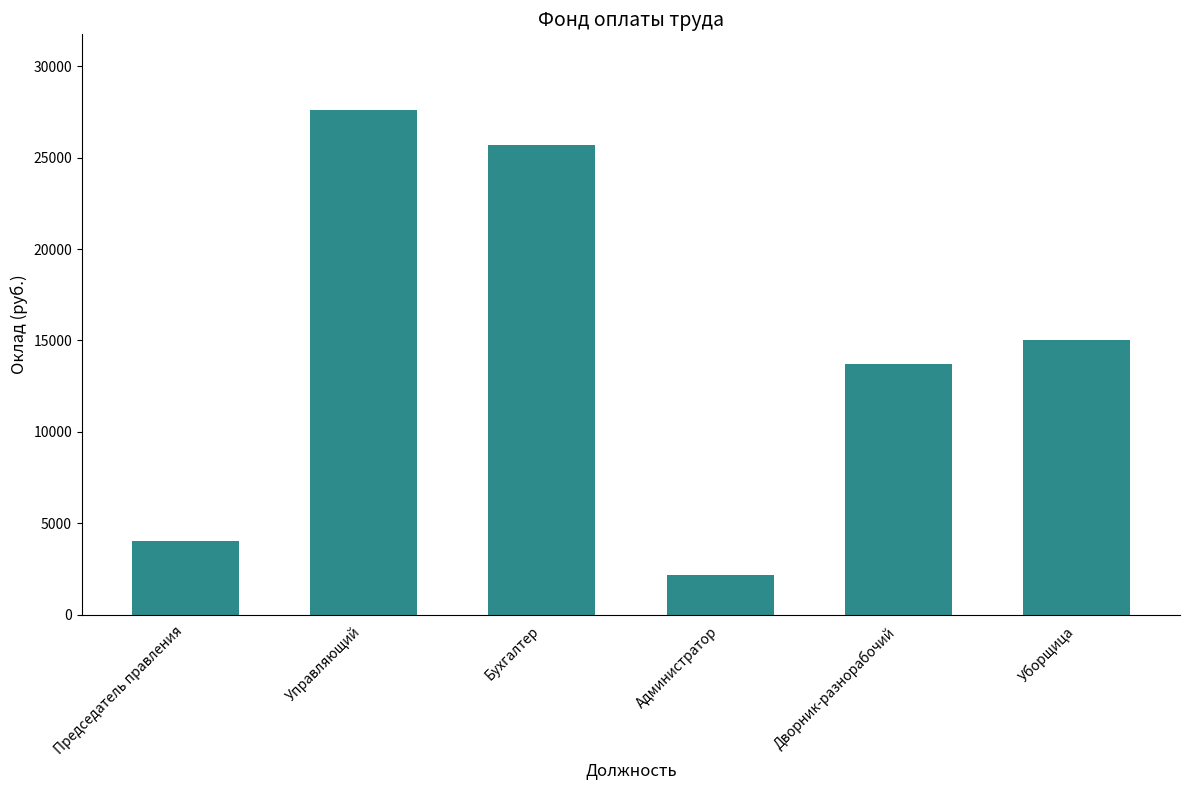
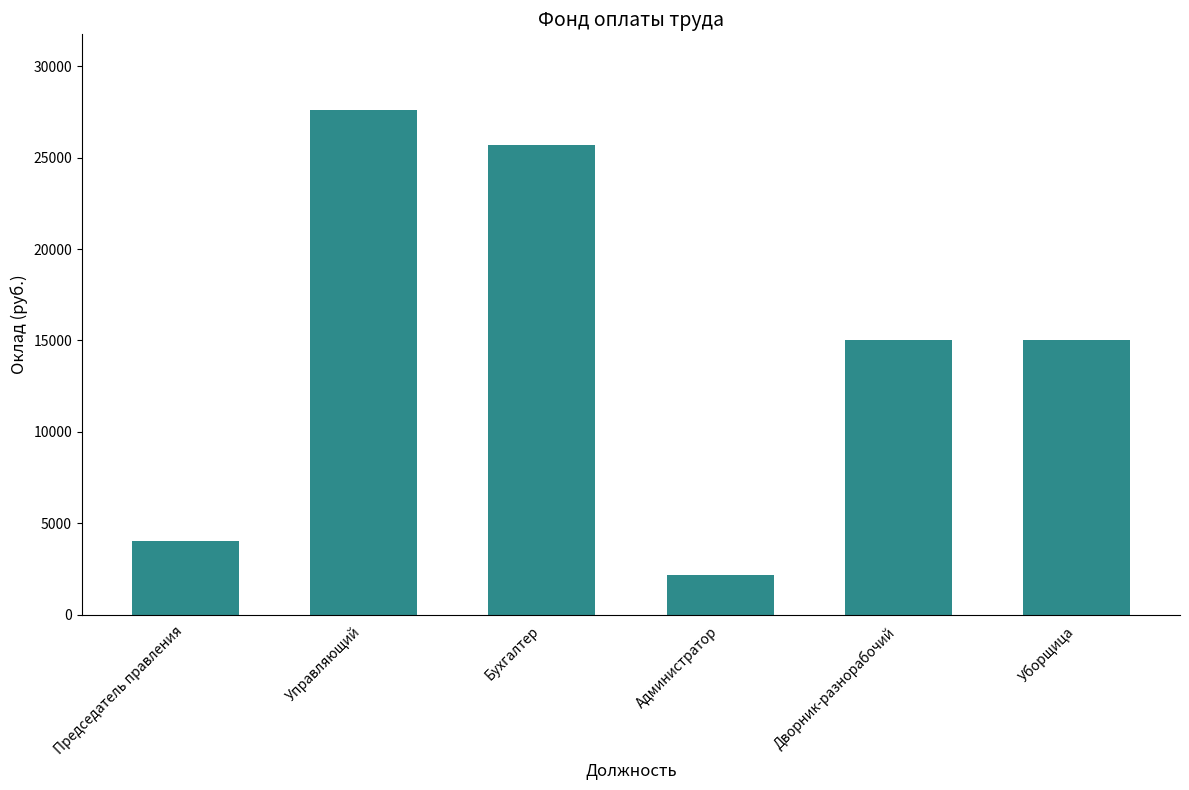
  {
    "Председатель правления": 4000,
    "Управляющий": 27600,
    "Бухгалтер": 25700,
    "Администратор": 2200,
-   "Дворник-разнорабочий": 13700,
+   "Дворник-разнорабочий": 15000,
    "Уборщица": 15000
  }
